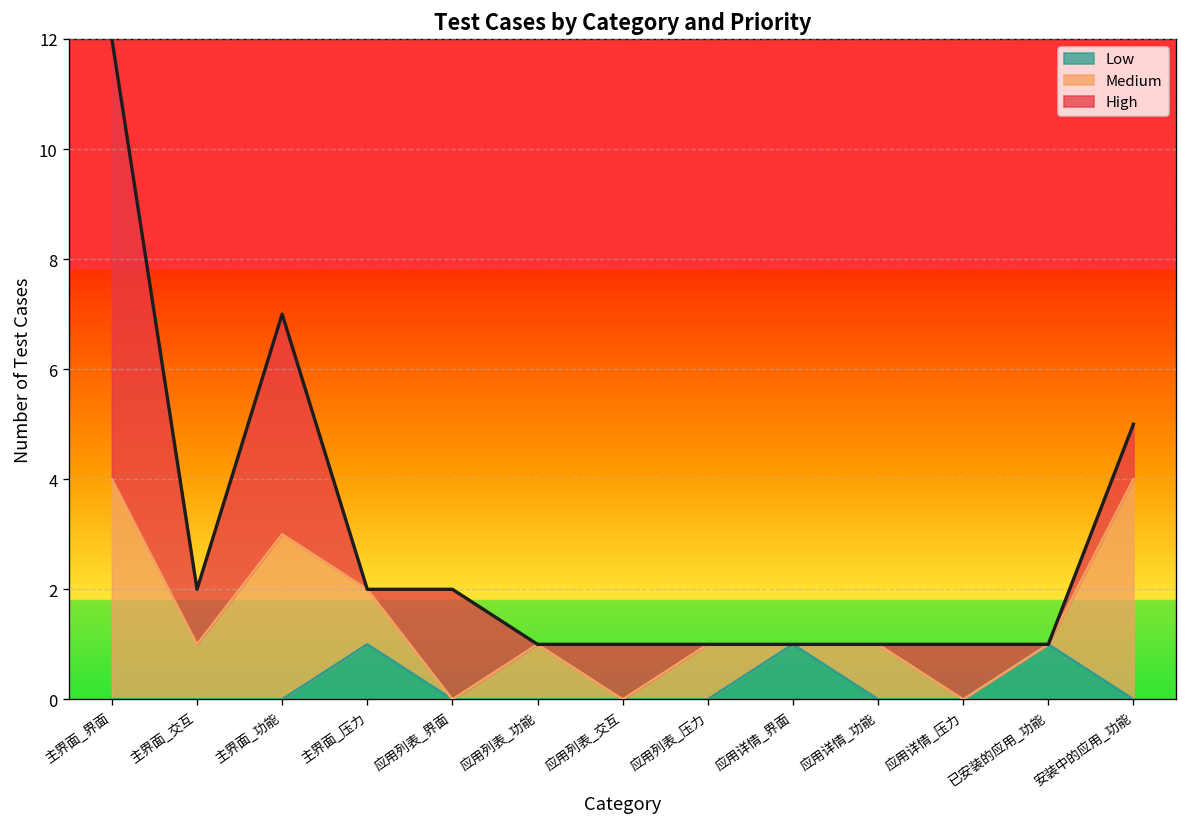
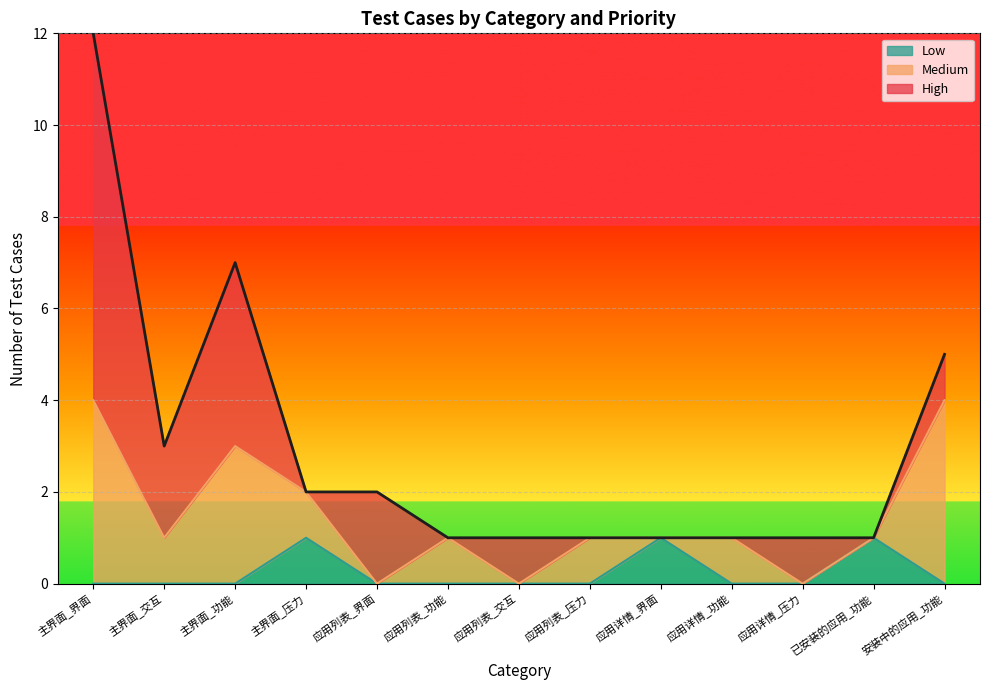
  {
    "Low": {
      "主界面_界面": 0,
      "主界面_交互": 0,
      "主界面_功能": 0,
      "主界面_压力": 1,
      "应用列表_功能": 0,
      "应用列表_压力": 0,
      "应用详情_功能": 0,
      "安装中的应用_功能": 0
    },
    "Medium": {
      "主界面_界面": 4,
      "主界面_交互": 1,
      "主界面_功能": 3,
      "安装中的应用_功能": 4
    },
    "High": {
      "主界面_界面": 8,
-     "主界面_交互": 1,
+     "主界面_交互": 2,
      "主界面_功能": 4,
      "应用列表_界面": 2,
      "应用列表_交互": 1,
      "应用详情_压力": 1,
      "安装中的应用_功能": 1
    }
  }
